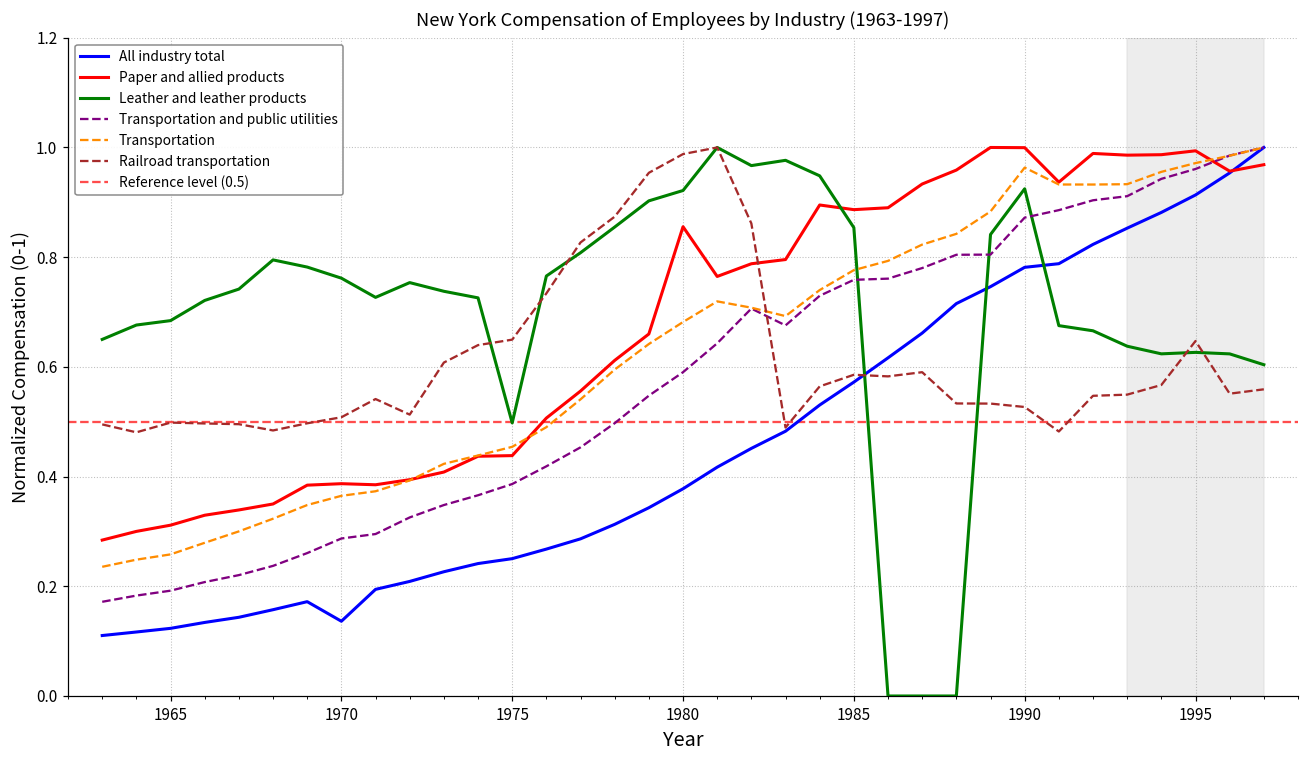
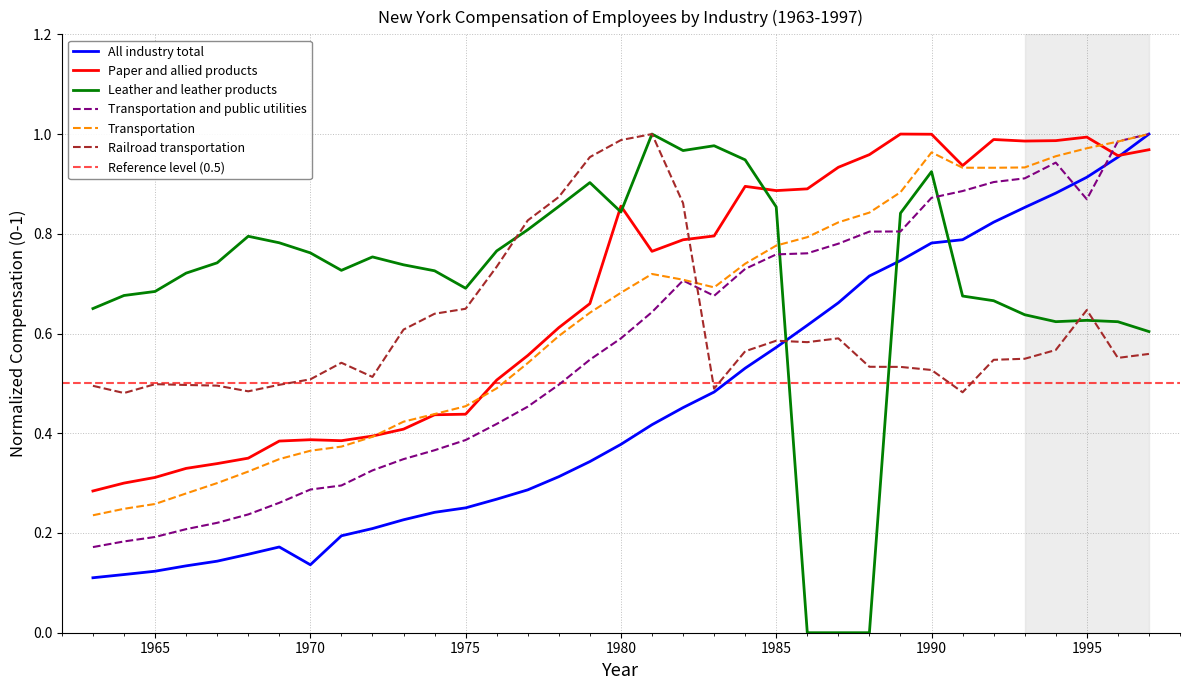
  {
    "All industry total": {
      "1965": 0.12,
      "1970": 0.14,
      "1975": 0.25,
      "1980": 0.38,
      "1985": 0.57,
      "1990": 0.78,
      "1995": 0.91
    },
    "Paper and allied products": {
      "1965": 0.31,
      "1970": 0.39,
      "1975": 0.44,
      "1980": 0.86,
      "1985": 0.89,
      "1990": 1.00,
      "1995": 0.99
    },
    "Leather and leather products": {
      "1965": 0.68,
      "1970": 0.76,
-     "1975": 0.50,
-     "1980": 0.92,
+     "1975": 0.69,
+     "1980": 0.84,
      "1985": 0.85,
      "1990": 0.92,
      "1995": 0.63
    },
    "Transportation and public utilities": {
      "1965": 0.19,
      "1970": 0.29,
      "1975": 0.39,
      "1980": 0.59,
      "1985": 0.76,
      "1990": 0.87,
-     "1995": 0.96
+     "1995": 0.87
    },
    "Transportation": {
      "1965": 0.26,
      "1970": 0.36,
      "1975": 0.45,
      "1980": 0.68,
      "1985": 0.78,
      "1990": 0.96,
      "1995": 0.97
    },
    "Railroad transportation": {
      "1965": 0.50,
      "1970": 0.51,
      "1975": 0.65,
      "1980": 0.99,
      "1985": 0.59,
      "1990": 0.53,
      "1995": 0.65
    }
  }
